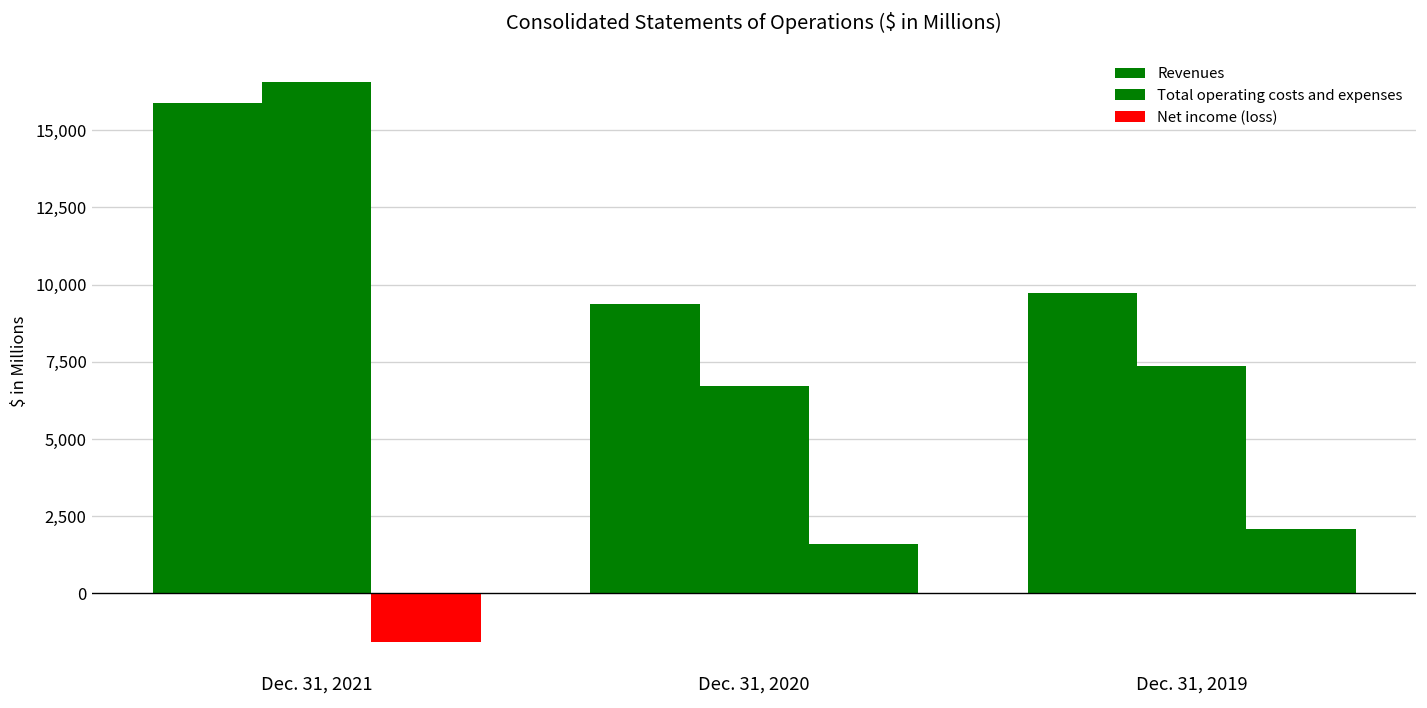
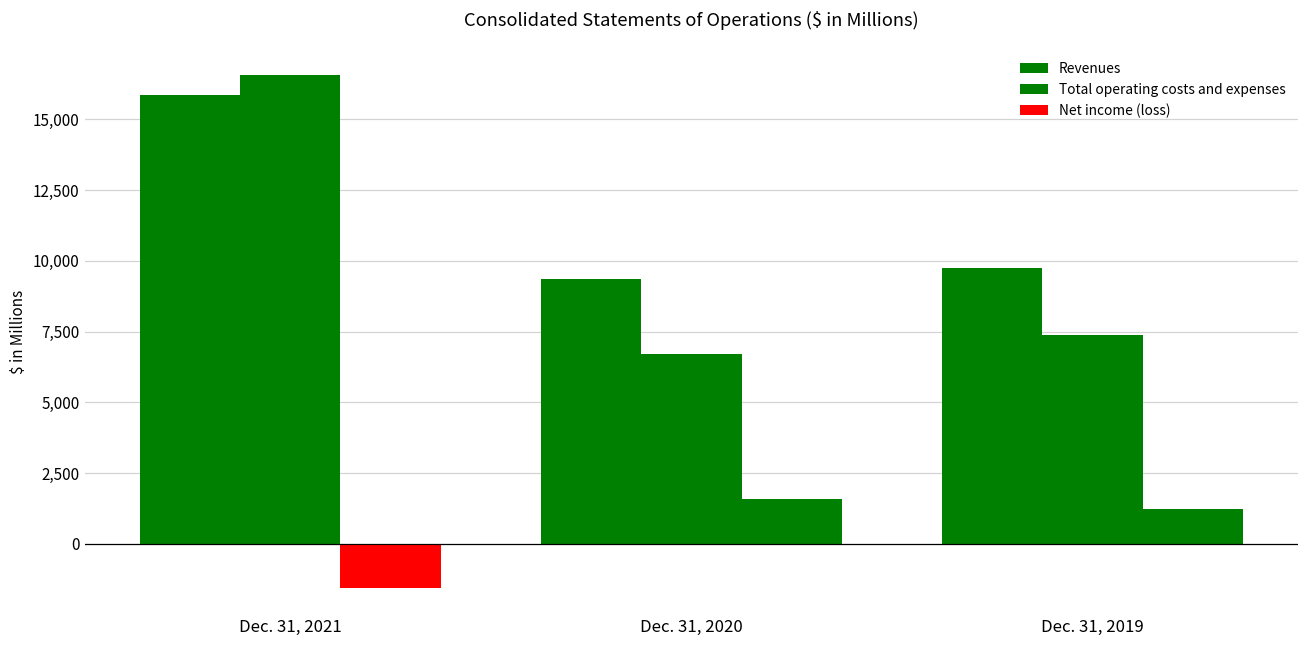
  {
    "Net income (loss)": {
      "Dec. 31, 2021": "-1,600",
      "Dec. 31, 2020": "1,600",
-     "Dec. 31, 2019": "2,100"
+     "Dec. 31, 2019": "1,200"
    }
  }
